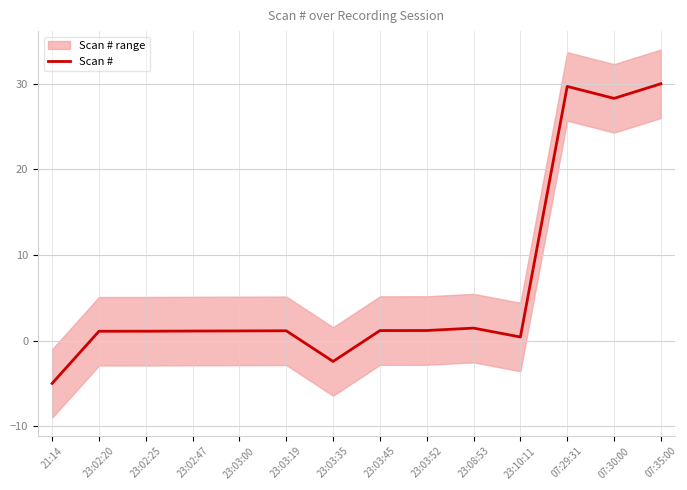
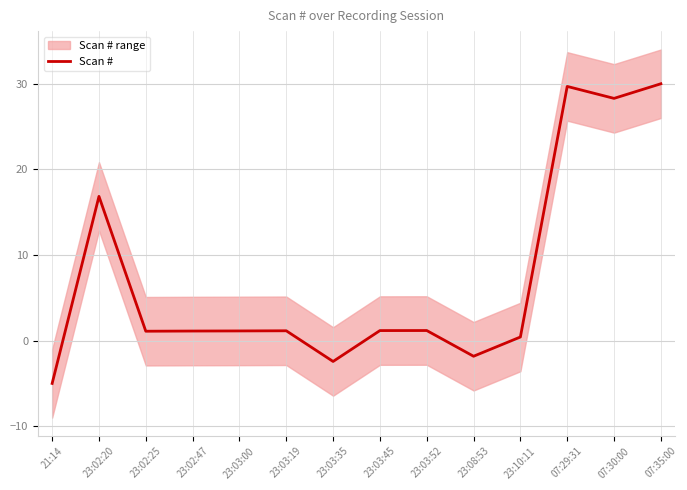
  {
    "Scan #": {
      "21:14": -5,
-     "23:02:20": 1,
+     "23:02:20": 17,
      "23:02:25": 1,
      "23:02:47": 1,
      "23:03:00": 1,
      "23:03:19": 1,
      "23:03:35": -2,
      "23:03:45": 1,
      "23:03:52": 1,
-     "23:08:53": 1,
+     "23:08:53": -2,
      "23:10:11": 0,
      "07:29:31": 30,
      "07:30:00": 28,
      "07:35:00": 30
    }
  }
